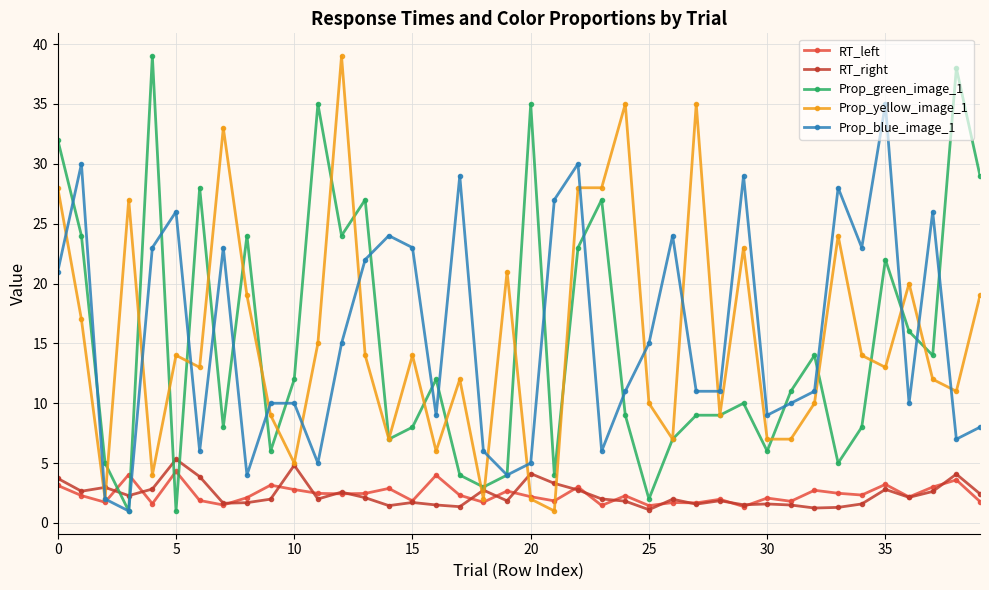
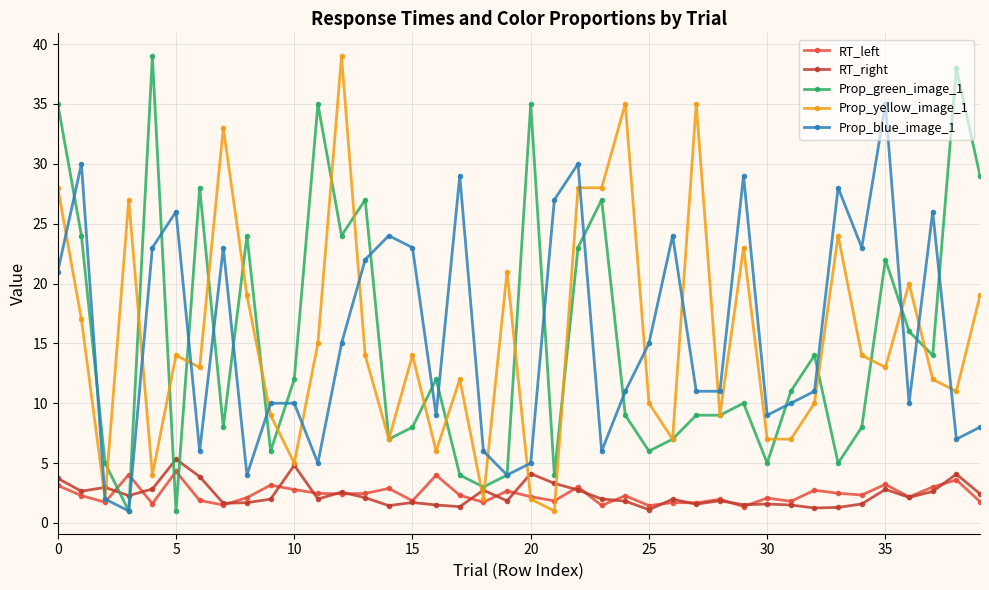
  {
    "Prop_green_image_1": {
-     "0": 32,
+     "0": 35,
      "5": 1,
      "10": 12,
      "15": 8,
      "20": 35,
-     "25": 2,
-     "30": 6,
+     "25": 6,
+     "30": 5,
      "35": 22
    },
    "Prop_yellow_image_1": {
      "0": 28,
      "5": 14,
      "15": 14,
      "25": 10,
      "30": 7,
      "35": 13
    },
    "Prop_blue_image_1": {
      "0": 21,
      "5": 26,
      "10": 10,
      "15": 23,
      "20": 5,
      "25": 15,
      "30": 9
    }
  }
